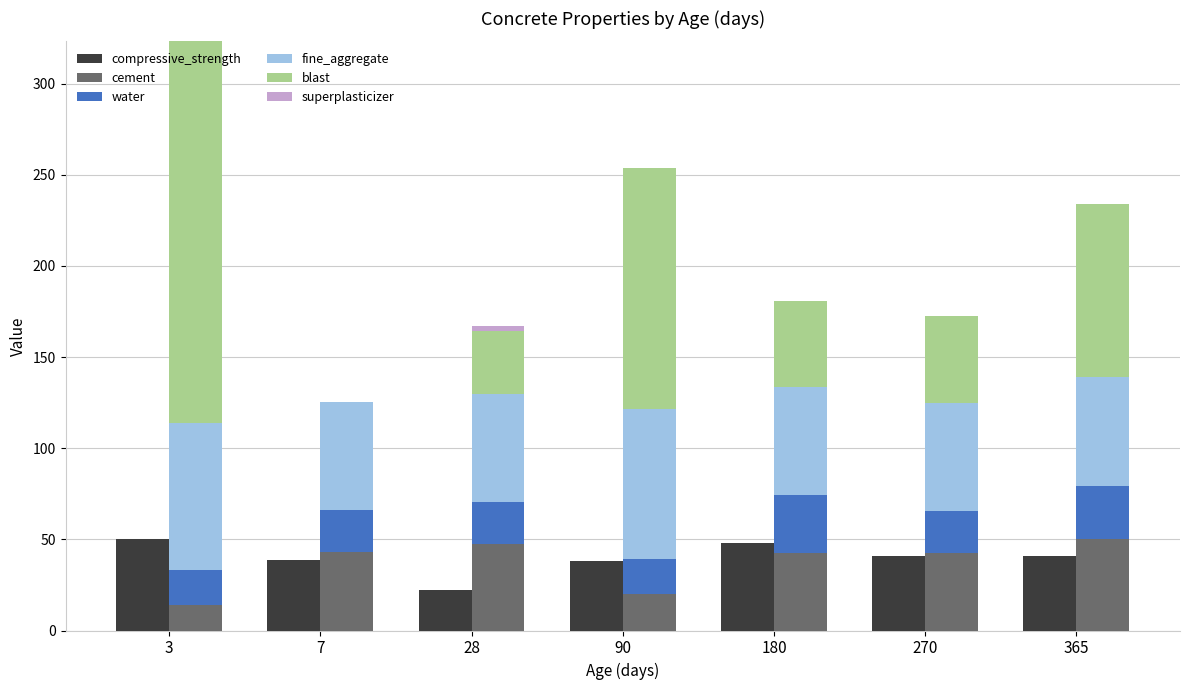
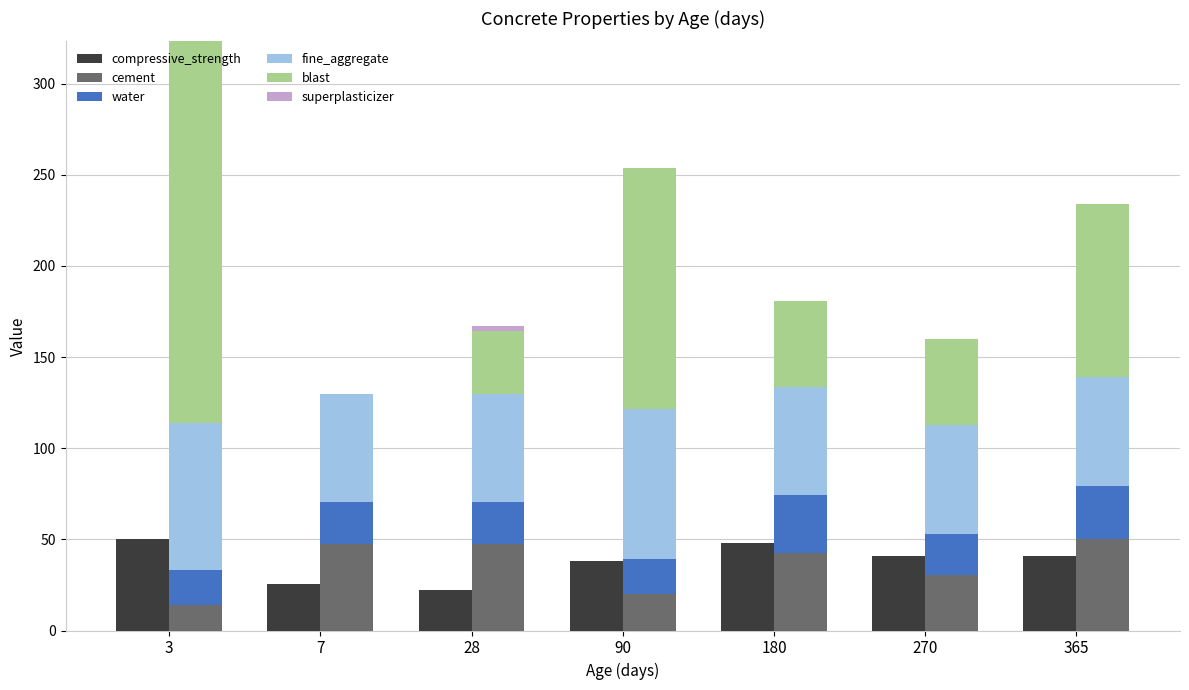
  {
    "compressive_strength": {
      "3": 50,
-     "7": 39,
+     "7": 26,
      "28": 22,
      "90": 38,
      "180": 48,
      "270": 41,
      "365": 41
    },
    "cement": {
      "3": 14,
-     "7": 43,
+     "7": 48,
      "28": 48,
      "90": 20,
      "180": 43,
-     "270": 43,
+     "270": 30,
      "365": 50
    },
    "water": {
      "3": 19,
      "7": 23,
      "28": 23,
      "90": 19,
      "180": 31,
      "270": 23,
      "365": 29
    },
    "blast": {
      "3": 209,
      "7": 0,
      "28": 35,
      "90": 132,
      "180": 48,
      "270": 48,
      "365": 95
    }
  }
